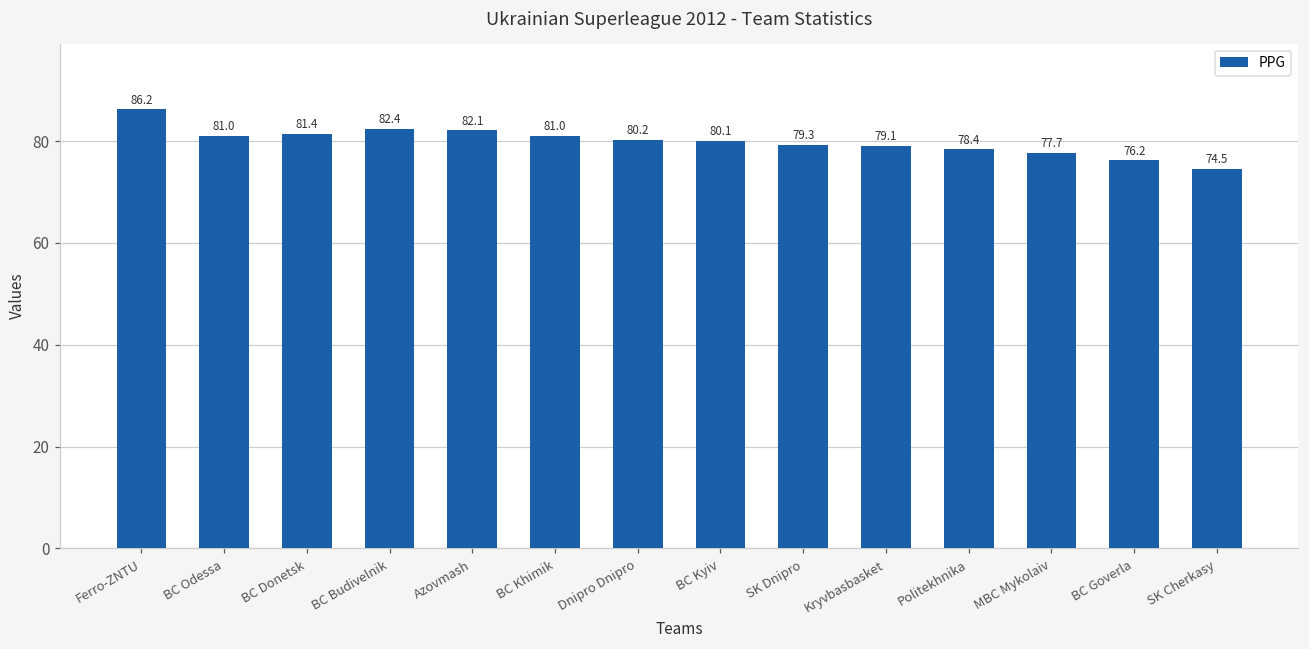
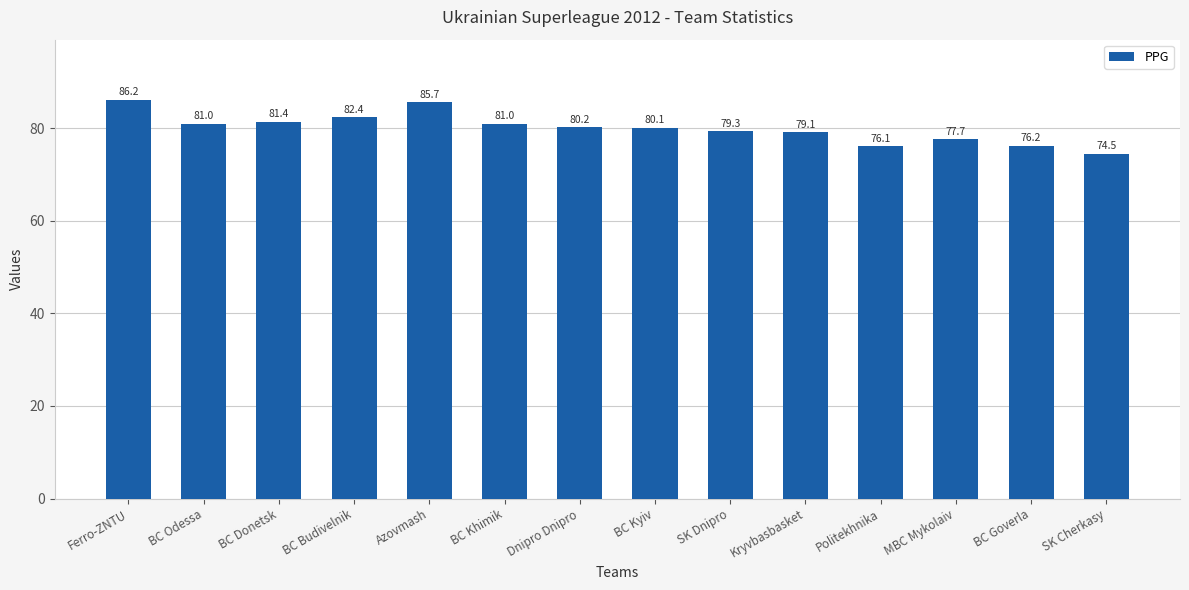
  {
    "Ferro-ZNTU": 86.2,
    "BC Odessa": 81.0,
    "BC Donetsk": 81.4,
    "BC Budivelnik": 82.4,
-   "Azovmash": 82.1,
+   "Azovmash": 85.7,
    "BC Khimik": 81.0,
    "Dnipro Dnipro": 80.2,
    "BC Kyiv": 80.1,
    "SK Dnipro": 79.3,
    "Kryvbasbasket": 79.1,
-   "Politekhnika": 78.4,
+   "Politekhnika": 76.1,
    "MBC Mykolaiv": 77.7,
    "BC Goverla": 76.2,
    "SK Cherkasy": 74.5
  }
